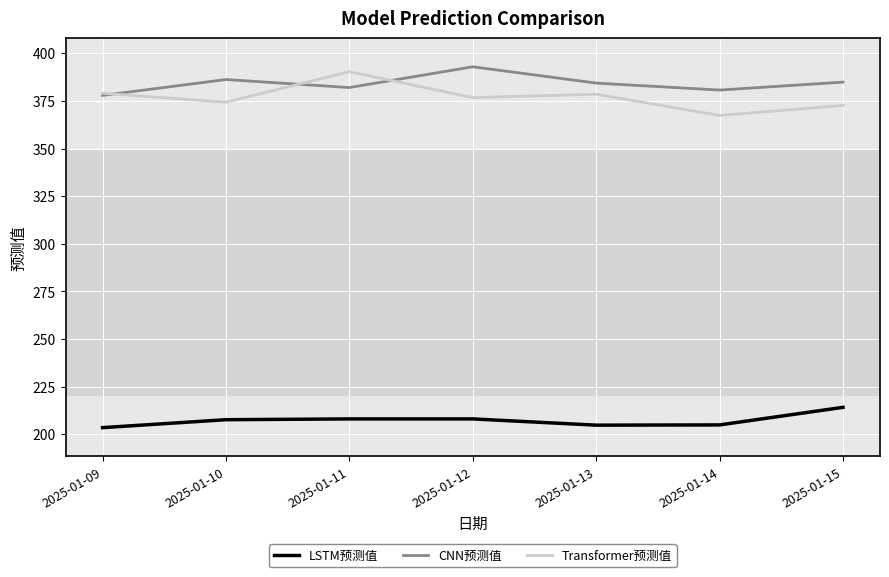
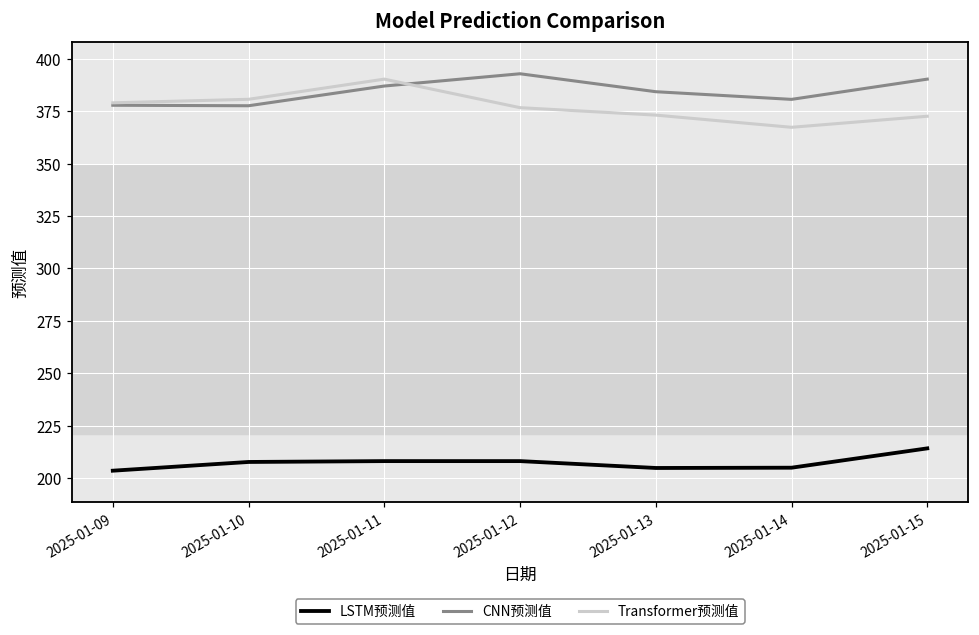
  {
    "LSTM预测值": {
      "2025-01-09": 204,
      "2025-01-10": 208,
      "2025-01-11": 208,
      "2025-01-12": 208,
      "2025-01-13": 205,
      "2025-01-14": 205,
      "2025-01-15": 214
    },
    "CNN预测值": {
-     "2025-01-10": 386,
-     "2025-01-11": 382,
+     "2025-01-10": 378,
+     "2025-01-11": 387,
      "2025-01-12": 393,
      "2025-01-13": 384,
      "2025-01-14": 381,
-     "2025-01-15": 385
+     "2025-01-15": 390
    },
    "Transformer预测值": {
-     "2025-01-10": 374,
+     "2025-01-10": 381,
      "2025-01-11": 390,
      "2025-01-12": 377,
-     "2025-01-13": 379,
+     "2025-01-13": 373,
      "2025-01-14": 367,
      "2025-01-15": 373
    }
  }
